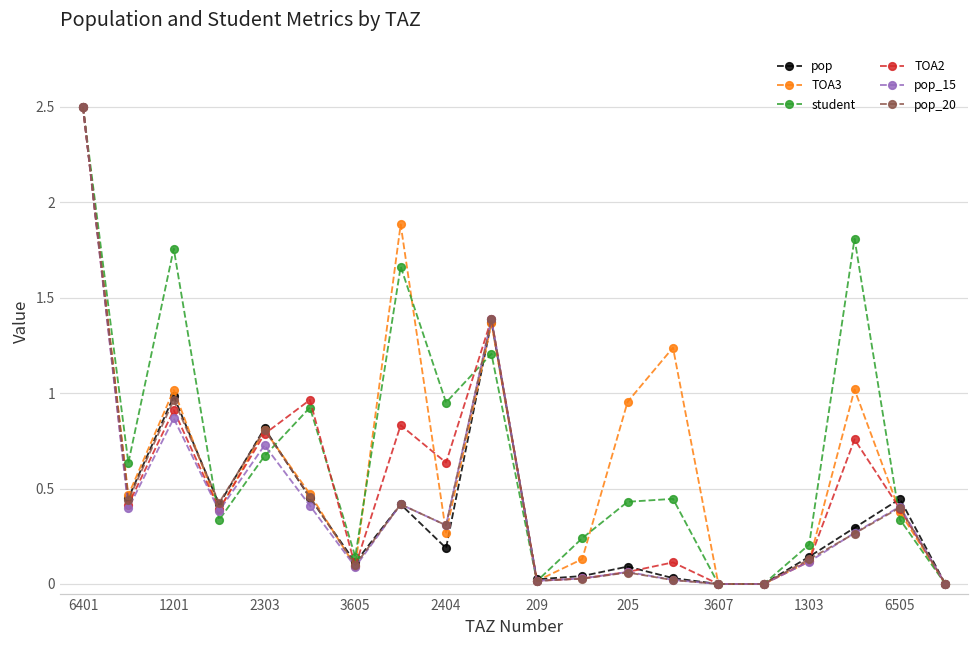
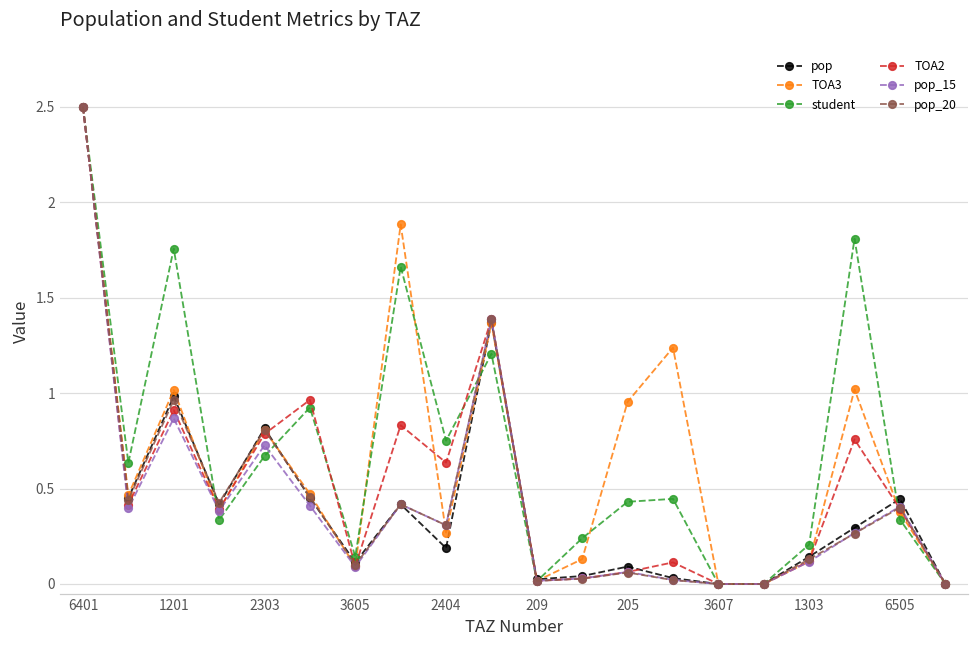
  {
    "pop": {
      "1201": 0.98,
      "2404": 0.19,
      "205": 0.09,
      "6505": 0.45
    },
    "TOA3": {
      "1201": 1.02,
      "2404": 0.27,
      "205": 0.95,
      "6505": 0.38
    },
    "student": {
      "1201": 1.76,
      "2303": 0.67,
      "3605": 0.14,
-     "2404": 0.95,
+     "2404": 0.75,
      "205": 0.43,
      "1303": 0.21,
      "6505": 0.34
    },
    "TOA2": {
      "1201": 0.91,
      "2303": 0.79,
      "2404": 0.64
    },
    "pop_15": {
      "1201": 0.87,
      "2303": 0.73
    },
    "pop_20": {
      "1201": 0.96
    }
  }
